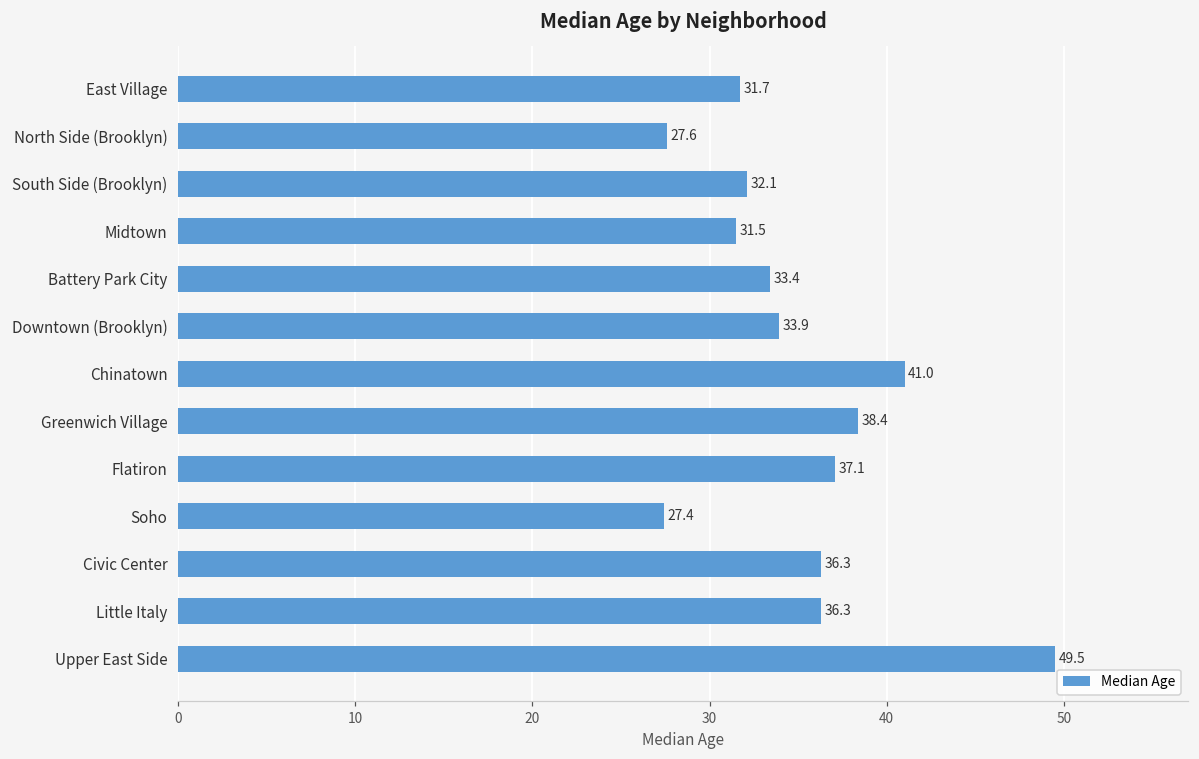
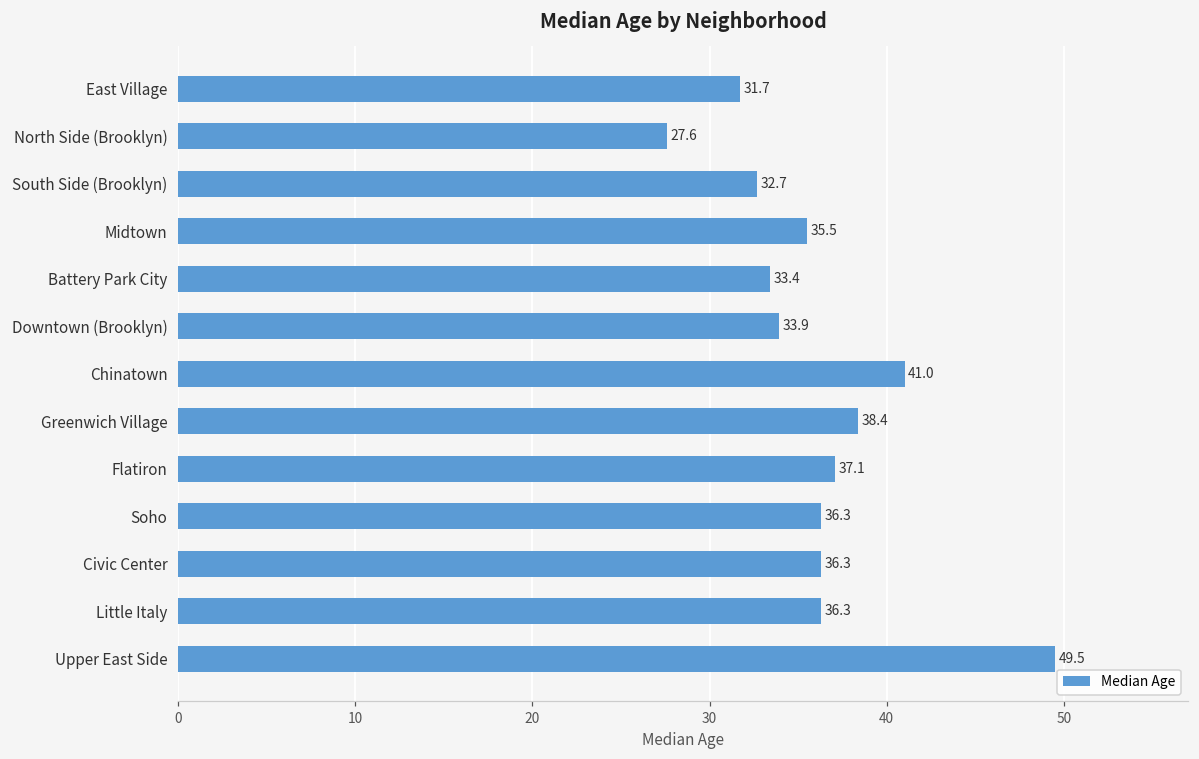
  {
    "East Village": 31.7,
    "North Side (Brooklyn)": 27.6,
-   "South Side (Brooklyn)": 32.1,
-   "Midtown": 31.5,
+   "South Side (Brooklyn)": 32.7,
+   "Midtown": 35.5,
    "Battery Park City": 33.4,
    "Downtown (Brooklyn)": 33.9,
    "Chinatown": 41.0,
    "Greenwich Village": 38.4,
    "Flatiron": 37.1,
-   "Soho": 27.4,
+   "Soho": 36.3,
    "Civic Center": 36.3,
    "Little Italy": 36.3,
    "Upper East Side": 49.5
  }
